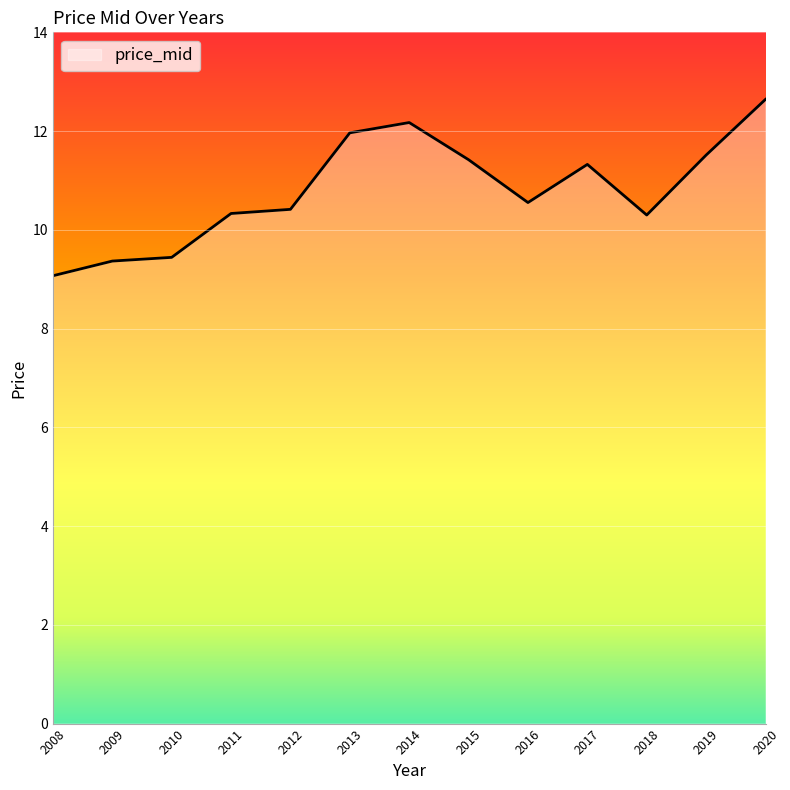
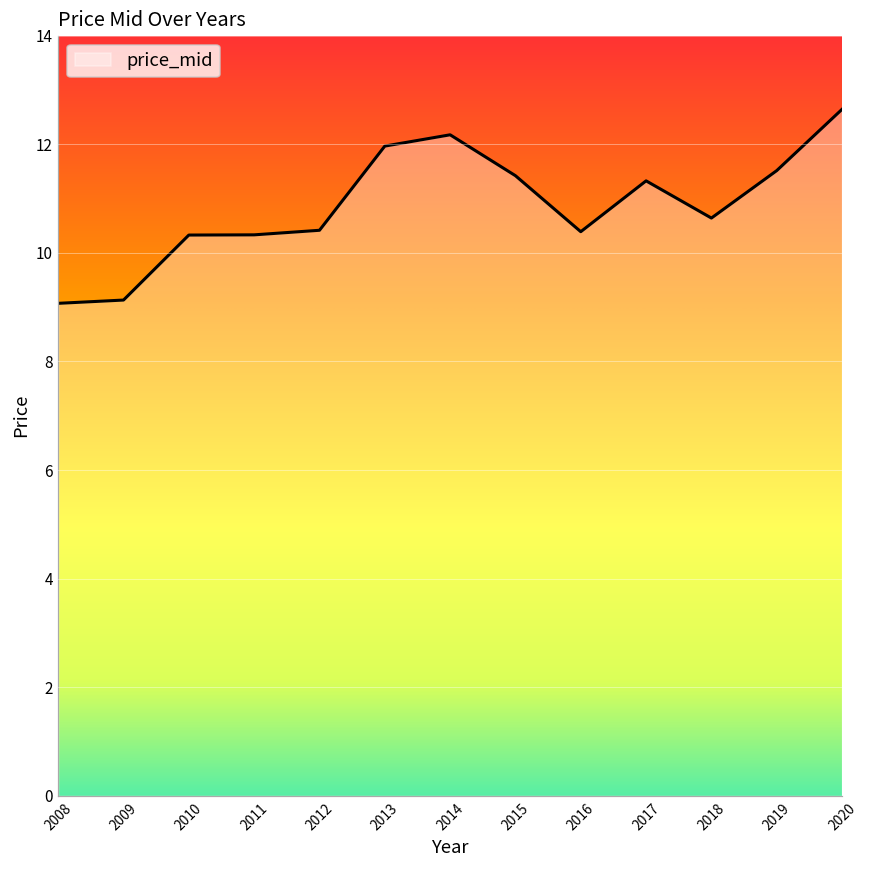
  {
    "2008": 9.1,
-   "2009": 9.4,
-   "2010": 9.4,
+   "2009": 9.1,
+   "2010": 10.3,
    "2011": 10.3,
    "2012": 10.4,
    "2013": 12.0,
    "2014": 12.2,
    "2015": 11.4,
-   "2016": 10.6,
+   "2016": 10.4,
    "2017": 11.3,
-   "2018": 10.3,
+   "2018": 10.6,
    "2019": 11.5,
    "2020": 12.6
  }
